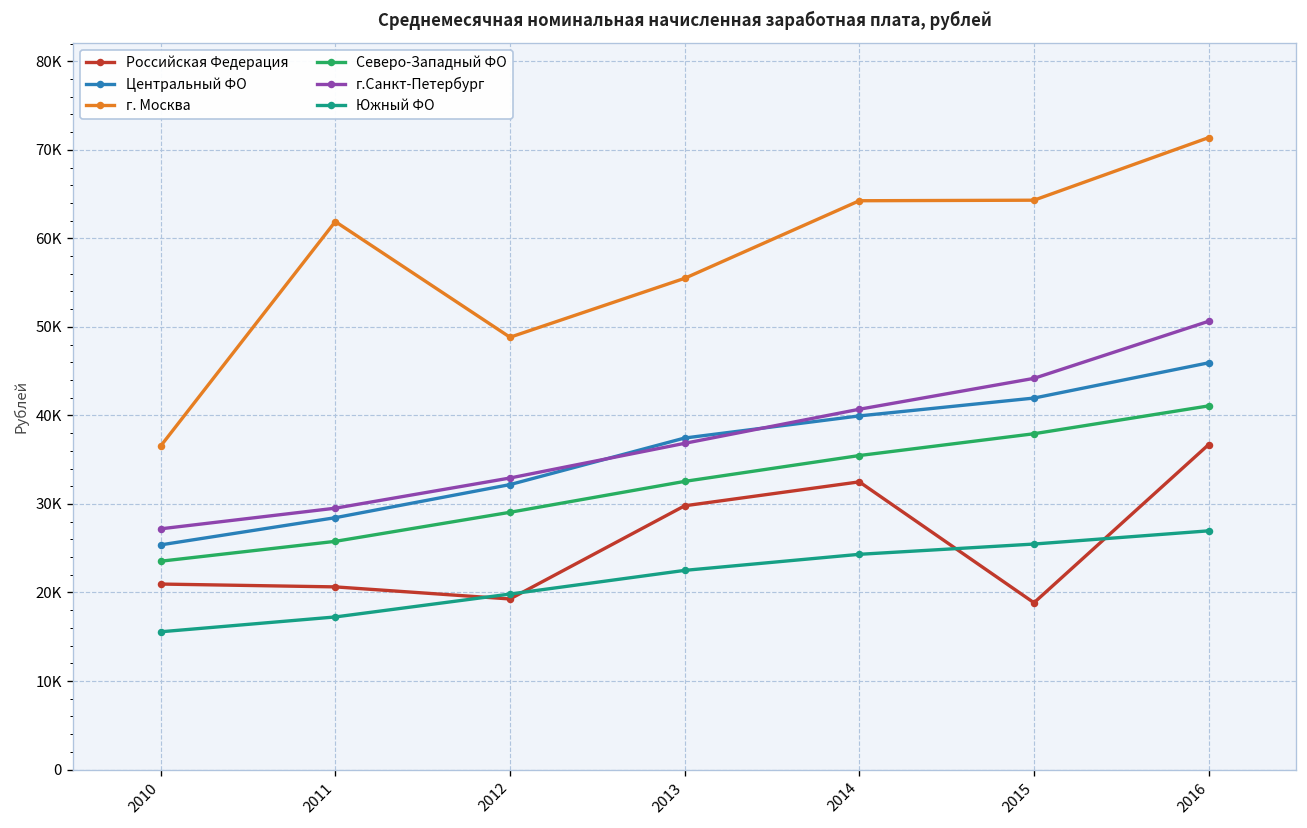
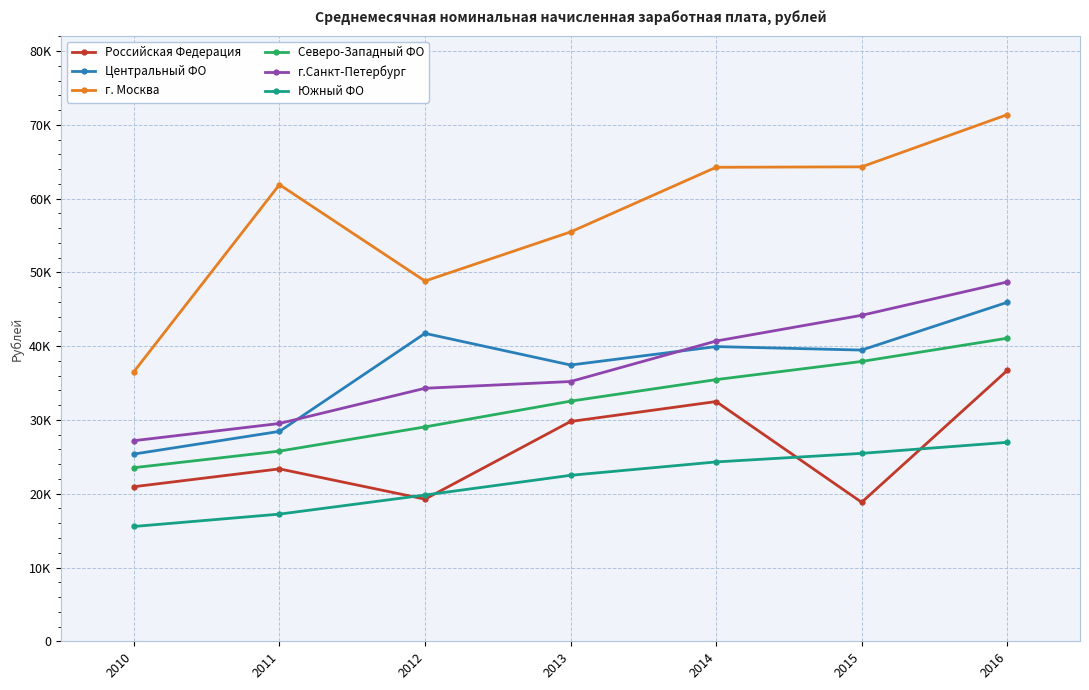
  {
    "Российская Федерация": {
      "2010": 21000,
-     "2011": 21000,
+     "2011": 23000,
      "2012": 19000,
      "2013": 30000,
      "2014": 32000,
      "2015": 19000,
      "2016": 37000
    },
    "Центральный ФО": {
      "2010": 25000,
      "2011": 28000,
-     "2012": 32000,
+     "2012": 42000,
      "2013": 37000,
      "2014": 40000,
-     "2015": 42000,
+     "2015": 39000,
      "2016": 46000
    },
    "г. Москва": {
      "2010": 37000,
      "2011": 62000,
      "2012": 49000,
      "2013": 55000,
      "2014": 64000,
      "2015": 64000,
      "2016": 71000
    },
    "г.Санкт-Петербург": {
      "2010": 27000,
      "2011": 30000,
-     "2012": 33000,
-     "2013": 37000,
+     "2012": 34000,
+     "2013": 35000,
      "2014": 41000,
      "2015": 44000,
-     "2016": 51000
+     "2016": 49000
    }
  }
